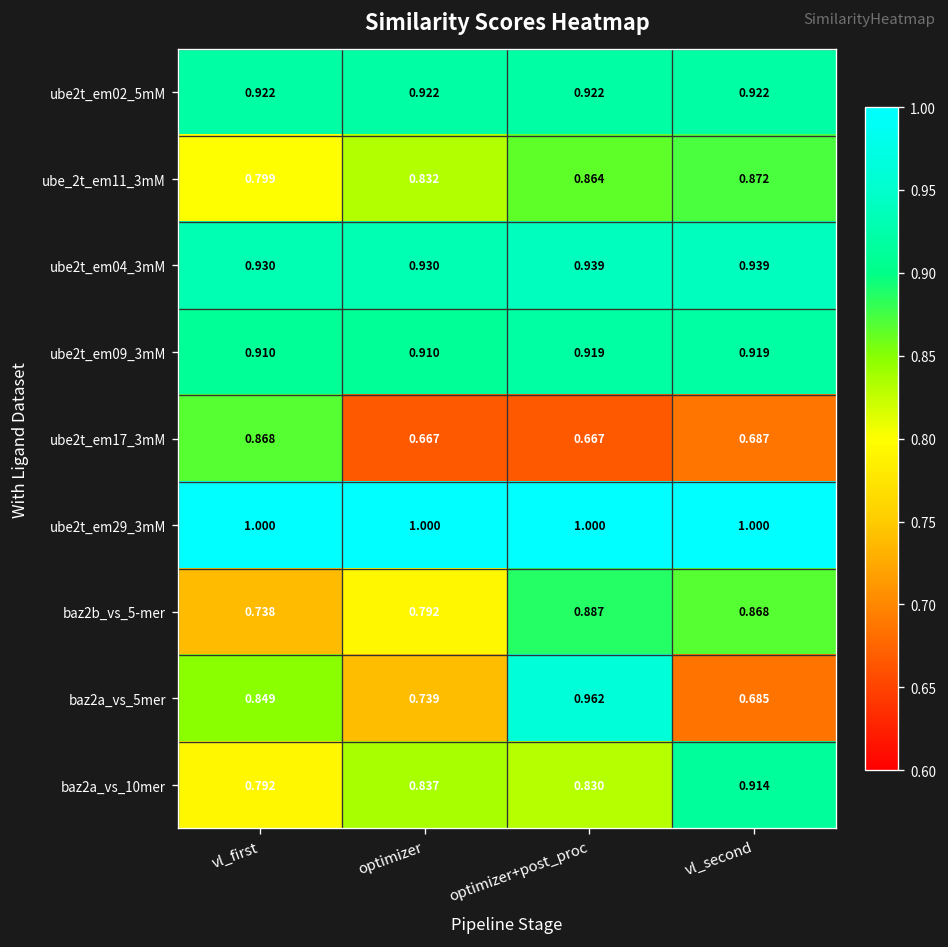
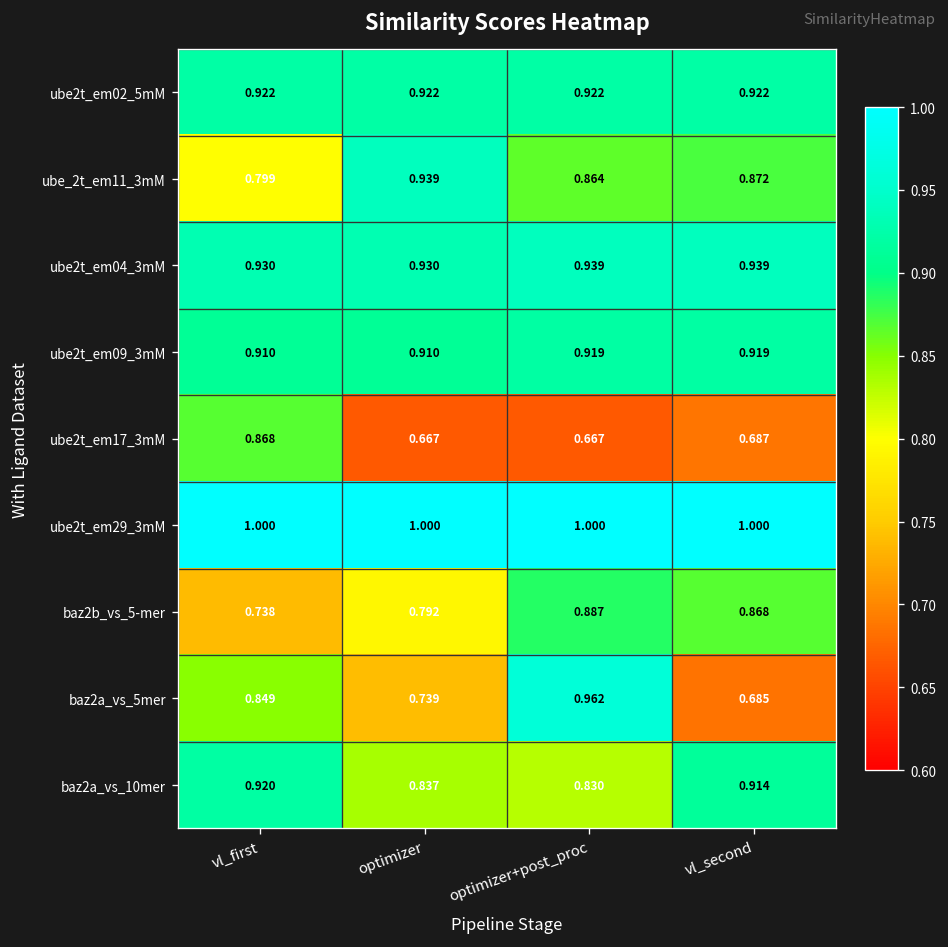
  {
    "ube2t_em02_5mM": {
      "vl_first": 0.922,
      "optimizer": 0.922,
      "optimizer+post_proc": 0.922,
      "vl_second": 0.922
    },
    "ube_2t_em11_3mM": {
      "vl_first": 0.799,
-     "optimizer": 0.832,
+     "optimizer": 0.939,
      "optimizer+post_proc": 0.864,
      "vl_second": 0.872
    },
    "ube2t_em04_3mM": {
      "vl_first": 0.930,
      "optimizer": 0.930,
      "optimizer+post_proc": 0.939,
      "vl_second": 0.939
    },
    "ube2t_em09_3mM": {
      "vl_first": 0.910,
      "optimizer": 0.910,
      "optimizer+post_proc": 0.919,
      "vl_second": 0.919
    },
    "ube2t_em17_3mM": {
      "vl_first": 0.868,
      "optimizer": 0.667,
      "optimizer+post_proc": 0.667,
      "vl_second": 0.687
    },
    "ube2t_em29_3mM": {
      "vl_first": 1.000,
      "optimizer": 1.000,
      "optimizer+post_proc": 1.000,
      "vl_second": 1.000
    },
    "baz2b_vs_5-mer": {
      "vl_first": 0.738,
      "optimizer": 0.792,
      "optimizer+post_proc": 0.887,
      "vl_second": 0.868
    },
    "baz2a_vs_5mer": {
      "vl_first": 0.849,
      "optimizer": 0.739,
      "optimizer+post_proc": 0.962,
      "vl_second": 0.685
    },
    "baz2a_vs_10mer": {
-     "vl_first": 0.792,
+     "vl_first": 0.920,
      "optimizer": 0.837,
      "optimizer+post_proc": 0.830,
      "vl_second": 0.914
    }
  }
